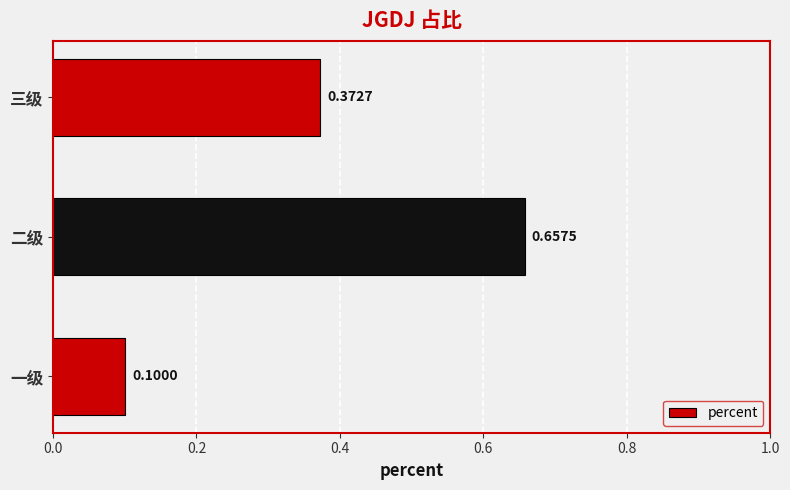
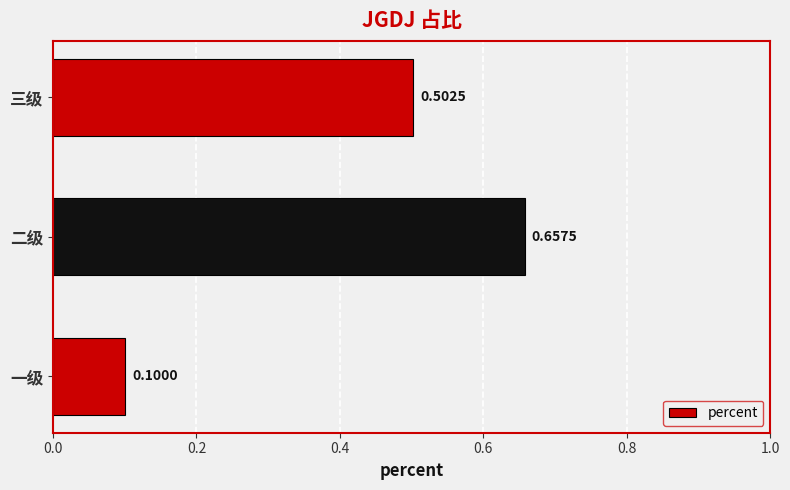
  {
-   "三级": 0.3727,
+   "三级": 0.5025,
    "二级": 0.6575,
    "一级": 0.1000
  }
